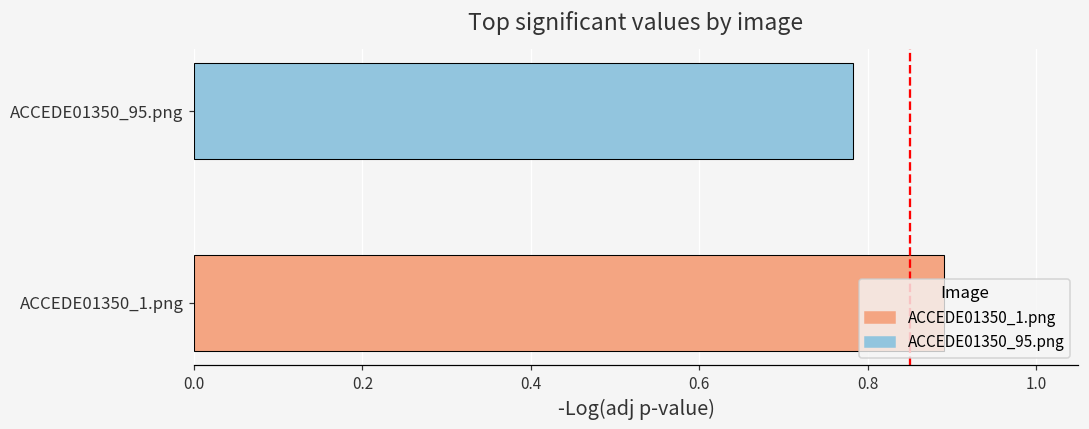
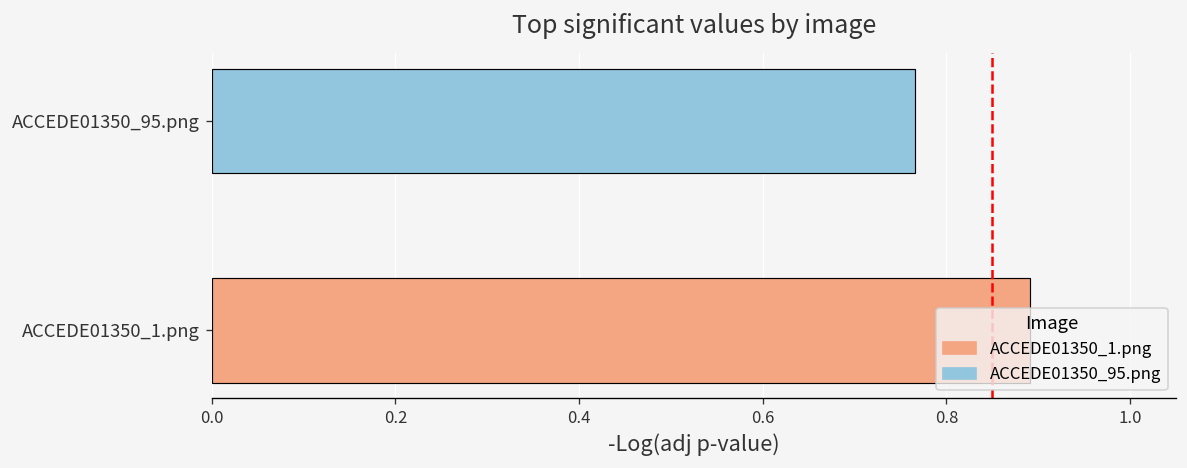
  {
-   "ACCEDE01350_95.png": 0.78
+   "ACCEDE01350_95.png": 0.77
  }
